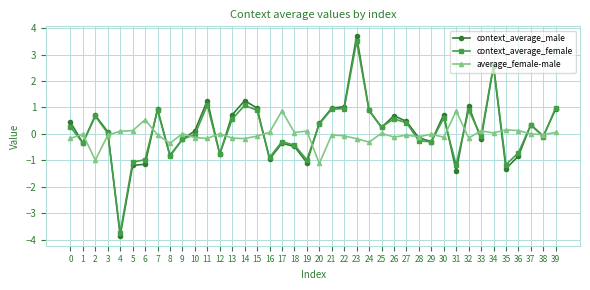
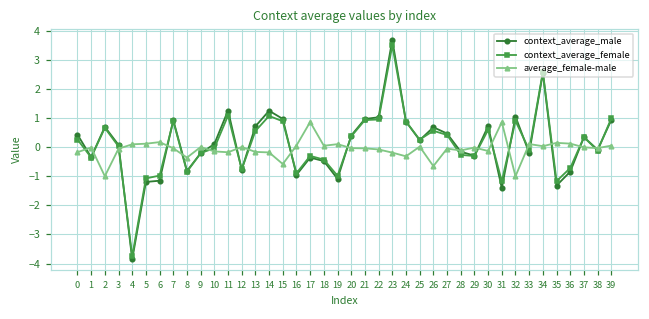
  {
    "average_female-male": {
      "0": -0.2,
      "1": 0.0,
      "2": -1.0,
      "4": 0.1,
      "5": 0.1,
-     "6": 0.5,
+     "6": 0.2,
      "7": 0.0,
      "8": -0.4,
      "9": 0.0,
      "10": -0.1,
      "11": -0.2,
      "12": 0.0,
      "13": -0.2,
      "14": -0.2,
-     "15": -0.1,
+     "15": -0.6,
      "16": 0.1,
      "17": 0.9,
      "18": 0.1,
      "19": 0.1,
-     "20": -1.1,
+     "20": 0.0,
      "21": 0.0,
      "22": -0.1,
      "23": -0.2,
      "24": -0.3,
      "25": 0.0,
-     "26": -0.1,
+     "26": -0.6,
      "27": 0.0,
      "29": 0.0,
      "30": -0.1,
      "31": 0.9,
-     "32": -0.2,
+     "32": -1.0,
      "33": 0.1,
      "34": 0.0,
      "35": 0.2,
      "36": 0.1,
      "37": 0.0,
      "39": 0.1
    }
  }
